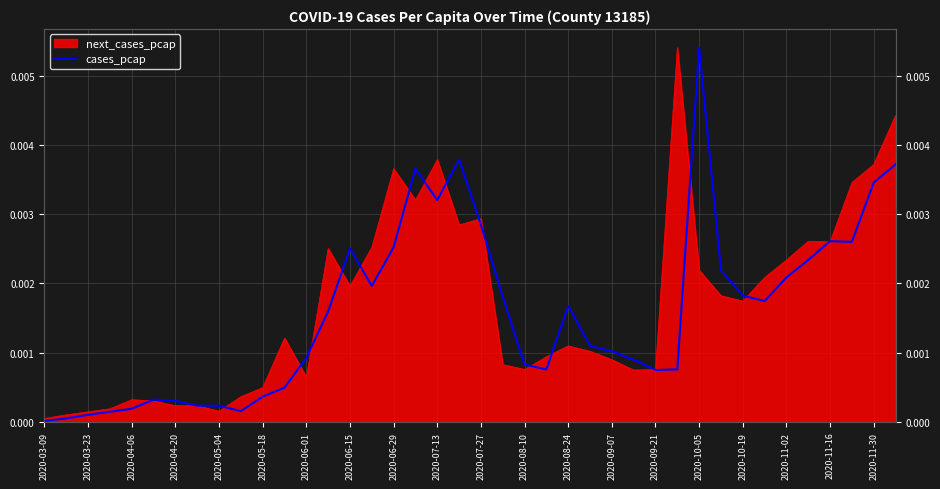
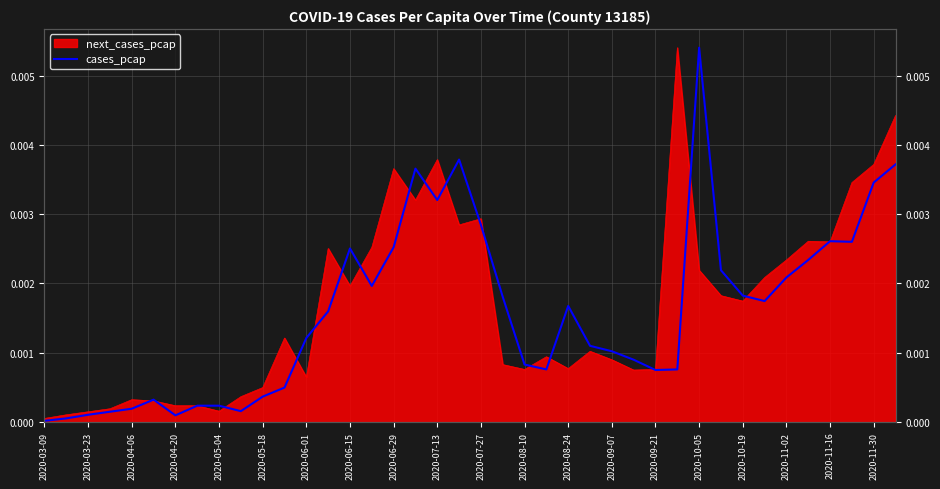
  {
    "next_cases_pcap": {
      "2020-03-23": 0.0001,
      "2020-04-06": 0.0003,
      "2020-04-20": 0.0002,
      "2020-05-04": 0.0002,
      "2020-05-18": 0.0005,
      "2020-06-01": 0.0006,
      "2020-06-15": 0.0020,
      "2020-06-29": 0.0037,
      "2020-07-13": 0.0038,
      "2020-07-27": 0.0029,
      "2020-08-10": 0.0008,
-     "2020-08-24": 0.0011,
+     "2020-08-24": 0.0008,
      "2020-09-07": 0.0009,
      "2020-10-05": 0.0022,
      "2020-10-19": 0.0017,
      "2020-11-02": 0.0023,
      "2020-11-30": 0.0037
    },
    "cases_pcap": {
      "2020-03-23": 0.0001,
      "2020-04-06": 0.0002,
-     "2020-04-20": 0.0003,
+     "2020-04-20": 0.0001,
      "2020-05-04": 0.0002,
      "2020-05-18": 0.0004,
-     "2020-06-01": 0.0009,
+     "2020-06-01": 0.0012,
      "2020-06-15": 0.0025,
      "2020-06-29": 0.0025,
      "2020-07-13": 0.0032,
      "2020-07-27": 0.0028,
      "2020-08-10": 0.0008,
      "2020-08-24": 0.0017,
      "2020-09-07": 0.0010,
      "2020-10-05": 0.0054,
      "2020-10-19": 0.0018,
      "2020-11-02": 0.0021,
      "2020-11-30": 0.0035
    }
  }
